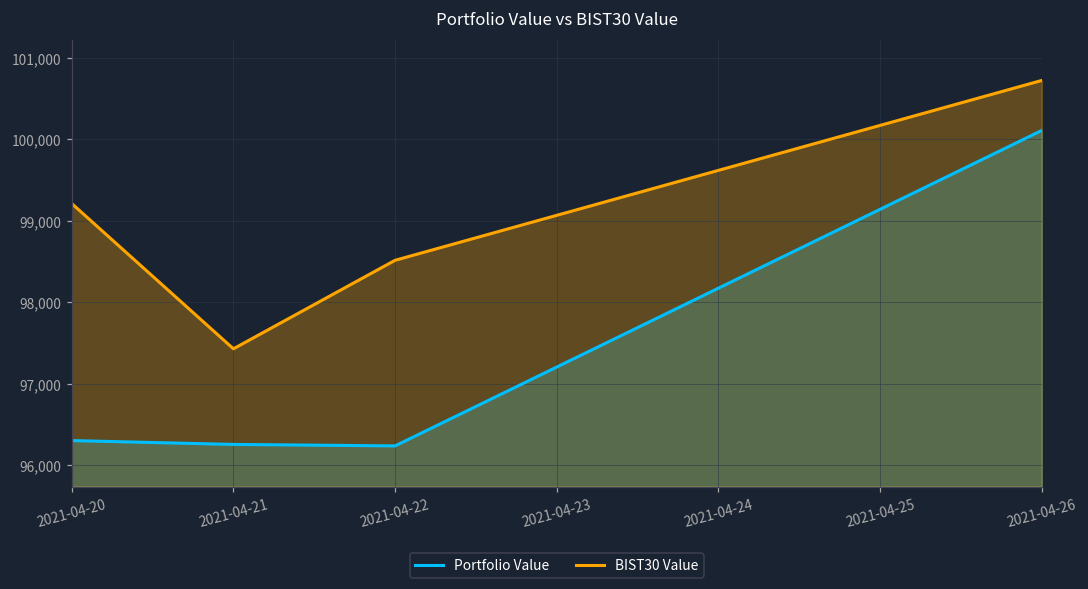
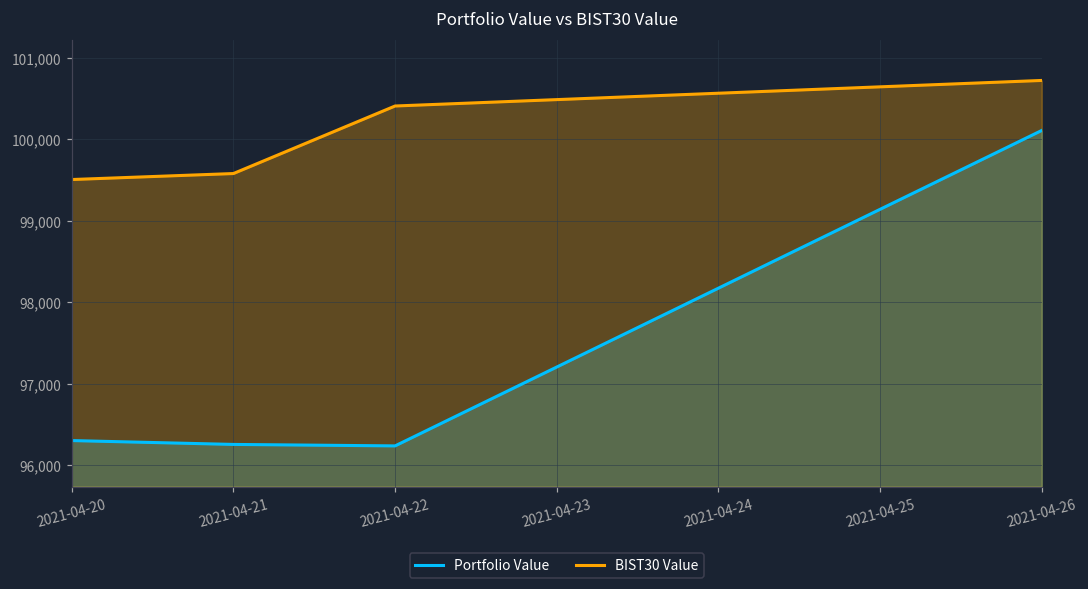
  {
    "Portfolio Value": {
      "2021-04-20": "96,300",
      "2021-04-21": "96,300",
      "2021-04-22": "96,200",
      "2021-04-26": "100,100"
    },
    "BIST30 Value": {
-     "2021-04-20": "99,200",
-     "2021-04-21": "97,400",
-     "2021-04-22": "98,500",
+     "2021-04-20": "99,500",
+     "2021-04-21": "99,600",
+     "2021-04-22": "100,400",
      "2021-04-26": "100,700"
    }
  }
